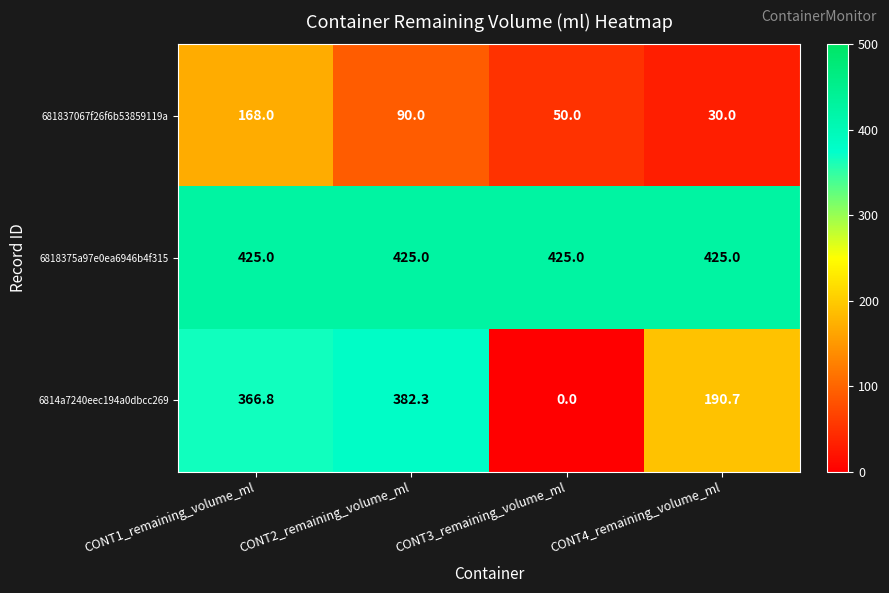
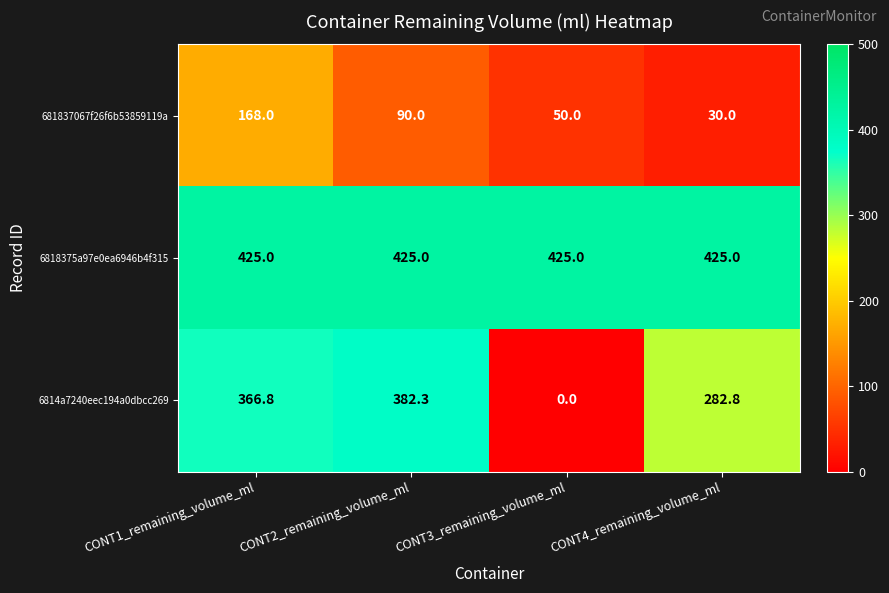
  {
    "681837067f26f6b53859119a": {
      "CONT1_remaining_volume_ml": 168.0,
      "CONT2_remaining_volume_ml": 90.0,
      "CONT3_remaining_volume_ml": 50.0,
      "CONT4_remaining_volume_ml": 30.0
    },
    "6818375a97e0ea6946b4f315": {
      "CONT1_remaining_volume_ml": 425.0,
      "CONT2_remaining_volume_ml": 425.0,
      "CONT3_remaining_volume_ml": 425.0,
      "CONT4_remaining_volume_ml": 425.0
    },
    "6814a7240eec194a0dbcc269": {
      "CONT1_remaining_volume_ml": 366.8,
      "CONT2_remaining_volume_ml": 382.3,
      "CONT3_remaining_volume_ml": 0.0,
-     "CONT4_remaining_volume_ml": 190.7
+     "CONT4_remaining_volume_ml": 282.8
    }
  }
